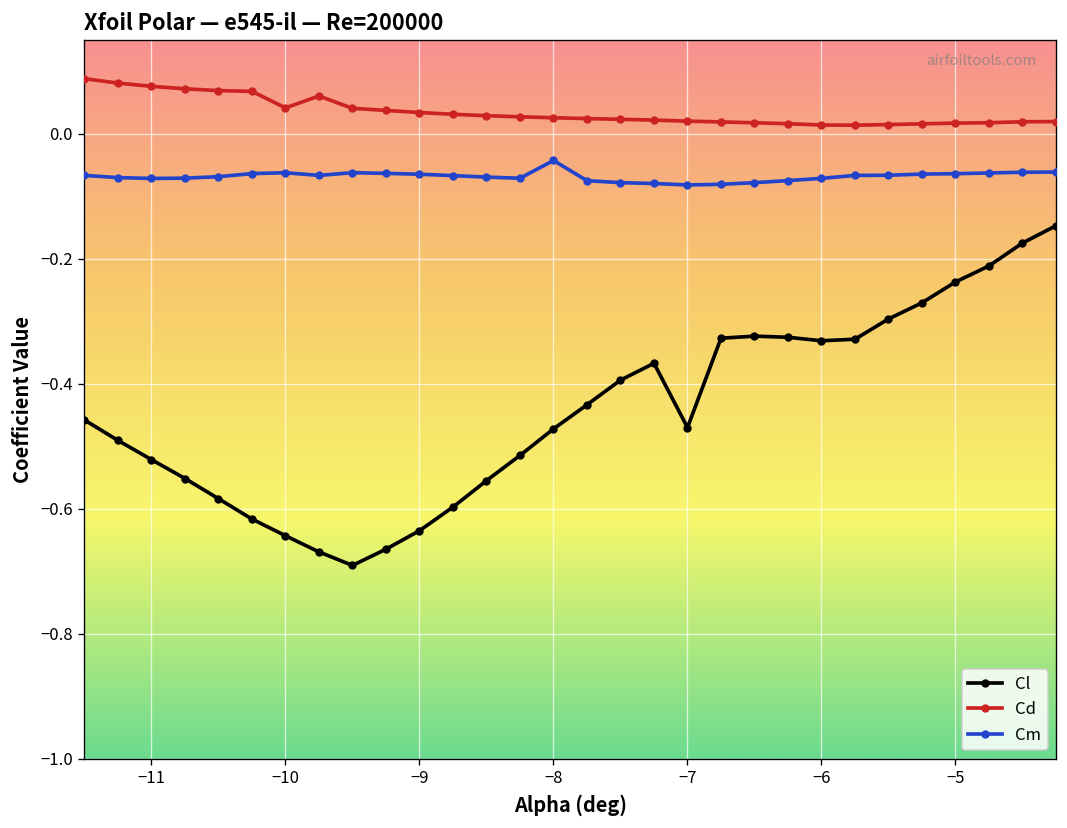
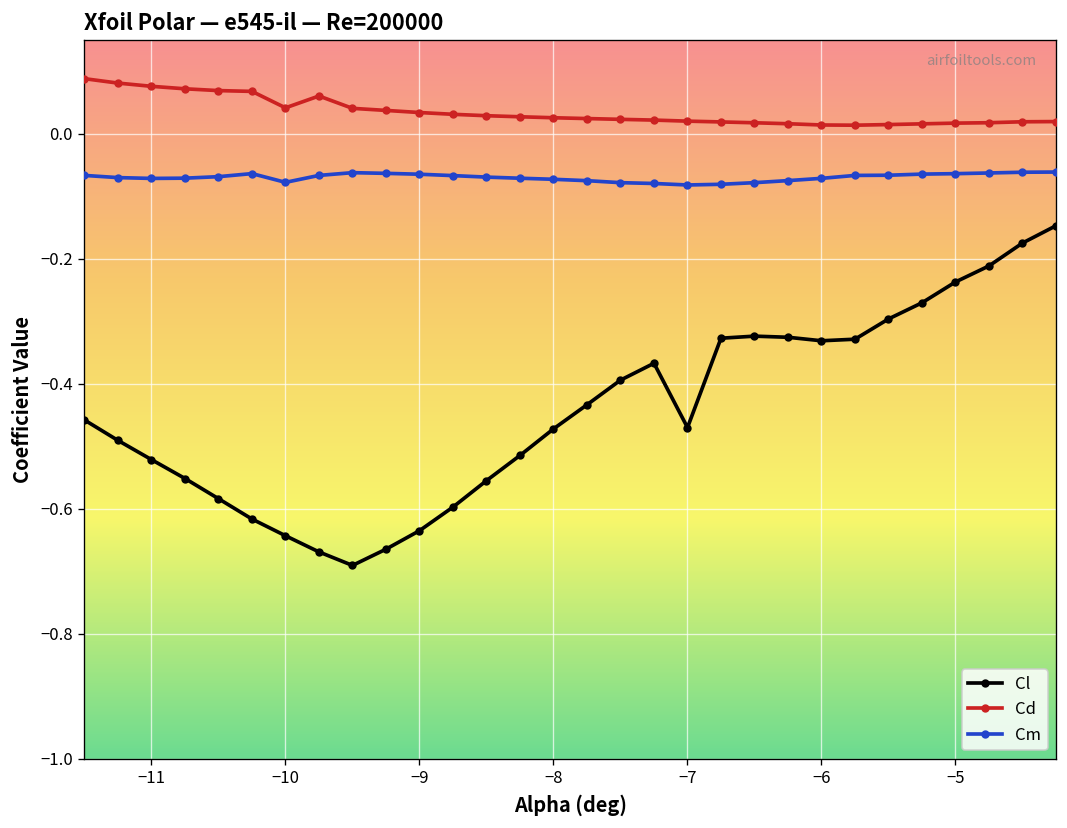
  {
    "Cl": {
      "−11": -0.52,
      "−10": -0.64,
      "−9": -0.64,
      "−8": -0.47,
      "−7": -0.47,
      "−6": -0.33,
      "−5": -0.24
    },
    "Cd": {
      "−11": 0.08,
      "−10": 0.04,
      "−9": 0.03,
      "−8": 0.03,
      "−7": 0.02,
      "−6": 0.01,
      "−5": 0.02
    },
    "Cm": {
      "−11": -0.07,
-     "−10": -0.06,
+     "−10": -0.08,
      "−9": -0.06,
-     "−8": -0.04,
+     "−8": -0.07,
      "−7": -0.08,
      "−6": -0.07,
      "−5": -0.06
    }
  }
